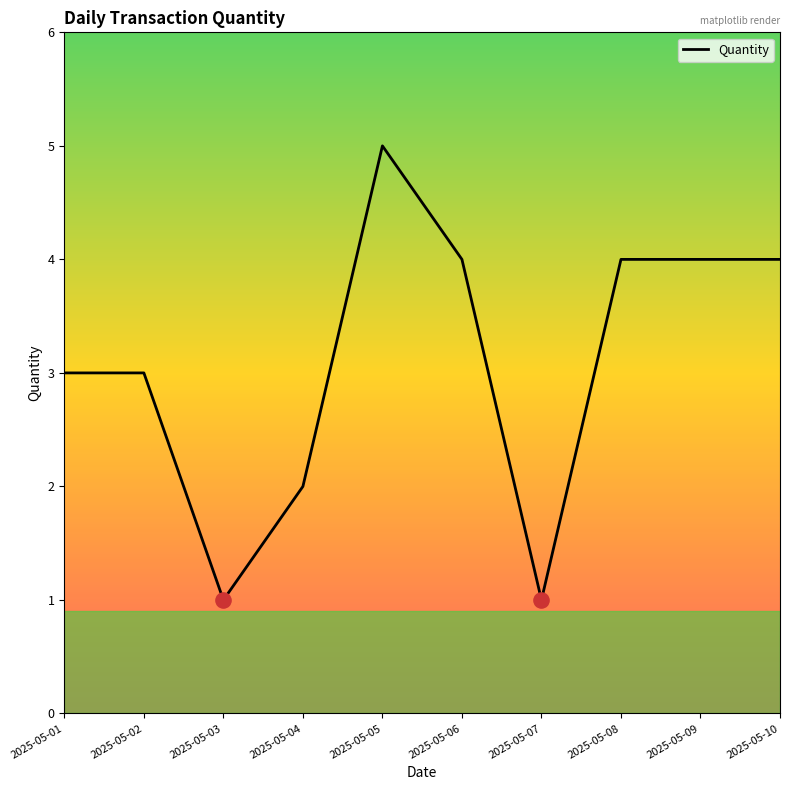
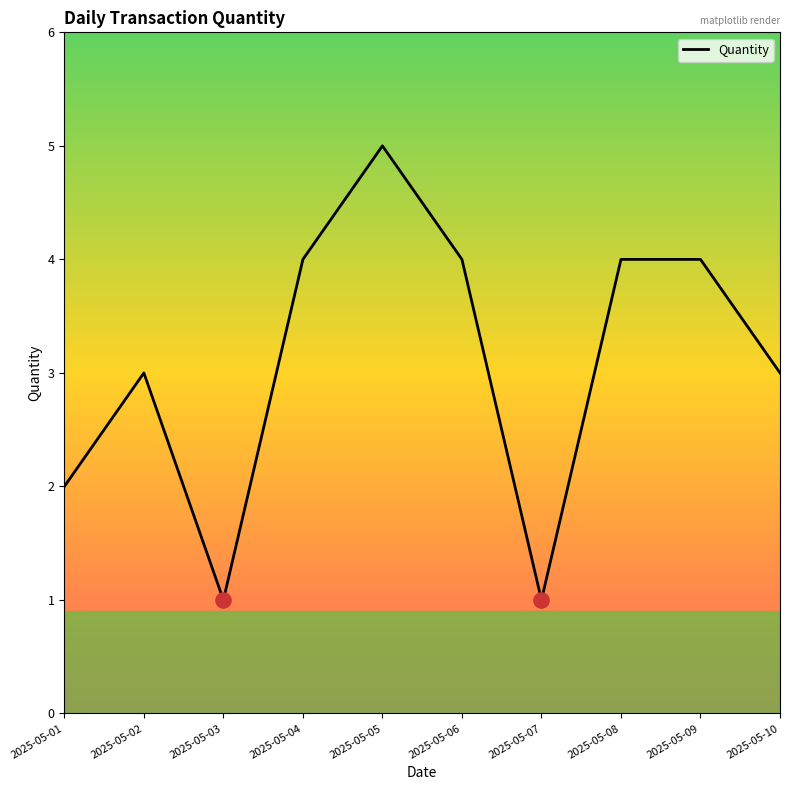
  {
    "Quantity": {
-     "2025-05-01": 3,
+     "2025-05-01": 2,
      "2025-05-02": 3,
-     "2025-05-04": 2,
+     "2025-05-04": 4,
      "2025-05-05": 5,
      "2025-05-06": 4,
      "2025-05-08": 4,
      "2025-05-09": 4,
-     "2025-05-10": 4
+     "2025-05-10": 3
    }
  }
